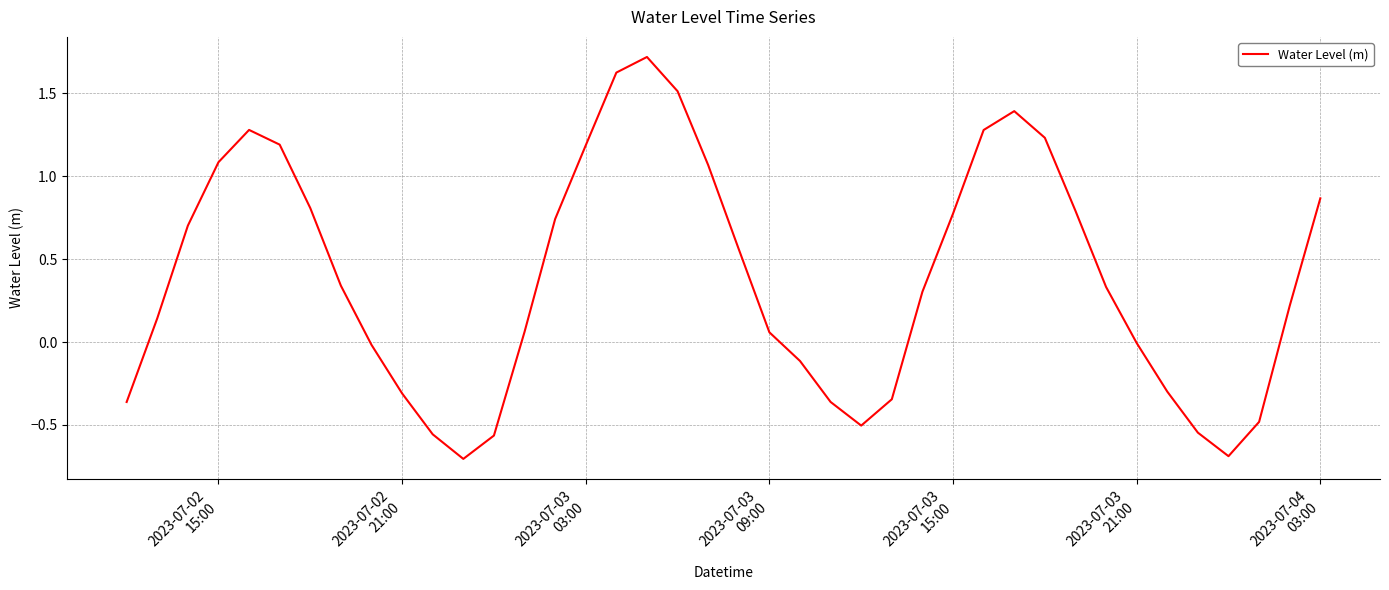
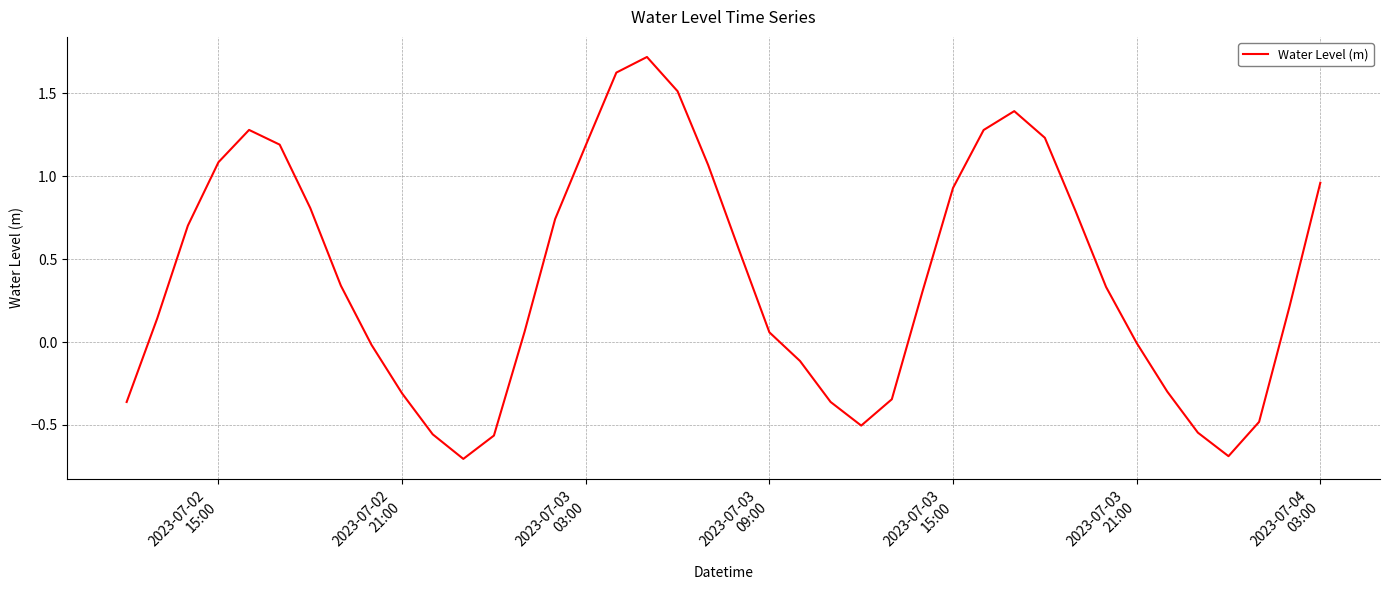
  {
    "2023-07-02 15:00": 1.08,
    "2023-07-02 21:00": -0.31,
    "2023-07-03 03:00": 1.19,
    "2023-07-03 09:00": 0.06,
-   "2023-07-03 15:00": 0.77,
+   "2023-07-03 15:00": 0.93,
    "2023-07-03 21:00": -0.01,
-   "2023-07-04 03:00": 0.87
+   "2023-07-04 03:00": 0.96
  }
